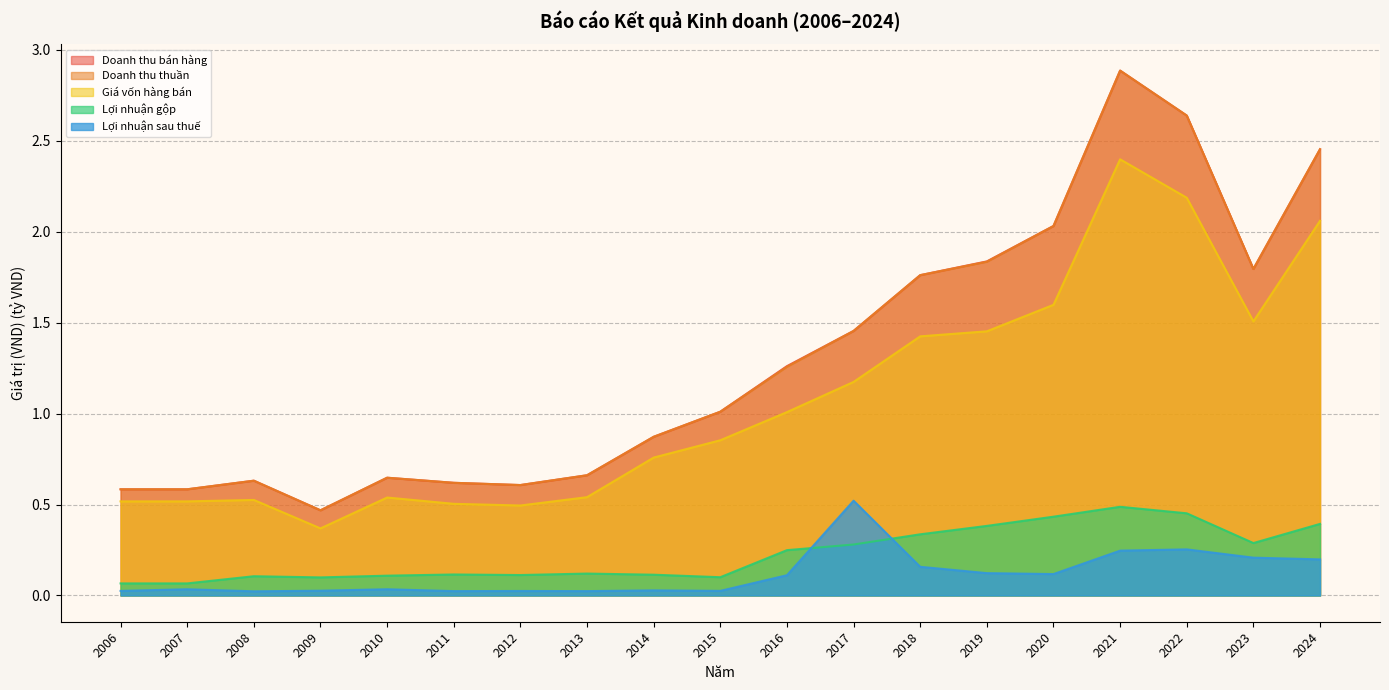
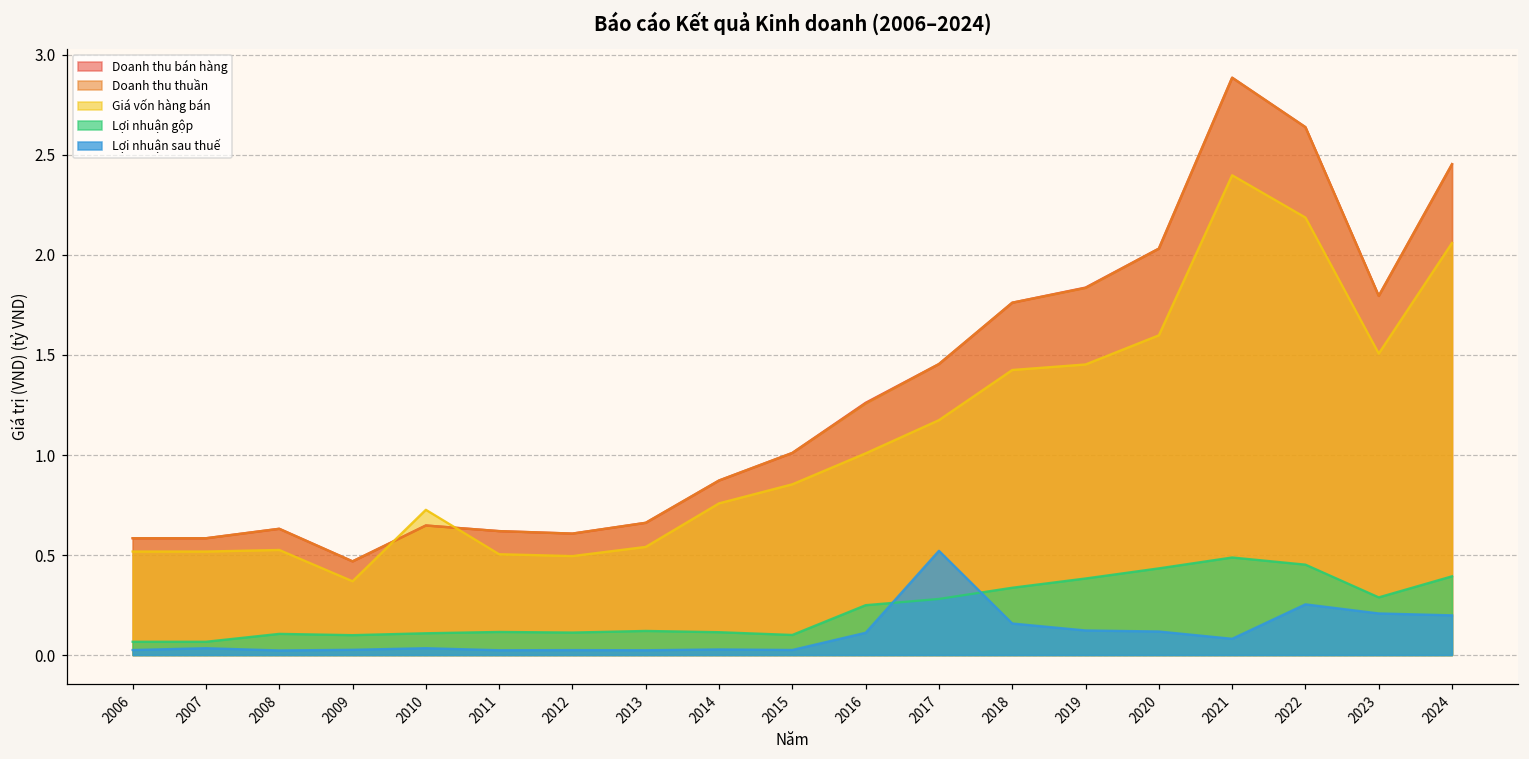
  {
    "Giá vốn hàng bán": {
      "2006": 0.52,
      "2007": 0.52,
      "2008": 0.53,
      "2009": 0.37,
-     "2010": 0.54,
+     "2010": 0.73,
      "2011": 0.50,
      "2012": 0.49,
      "2013": 0.54,
      "2014": 0.76,
      "2015": 0.85,
      "2016": 1.01,
      "2017": 1.17,
      "2018": 1.43,
      "2019": 1.45,
      "2020": 1.60,
      "2021": 2.40,
      "2022": 2.19,
      "2023": 1.51,
      "2024": 2.06
    },
    "Lợi nhuận gộp": {
      "2006": 0.07,
      "2007": 0.07,
      "2008": 0.11,
      "2009": 0.10,
      "2010": 0.11,
      "2011": 0.12,
      "2012": 0.11,
      "2013": 0.12,
      "2014": 0.11,
      "2015": 0.10,
      "2016": 0.25,
      "2017": 0.28,
      "2018": 0.34,
      "2019": 0.38,
      "2020": 0.43,
      "2021": 0.49,
      "2022": 0.45,
      "2023": 0.29,
      "2024": 0.39
    },
    "Lợi nhuận sau thuế": {
      "2006": 0.03,
      "2007": 0.03,
      "2008": 0.02,
      "2009": 0.03,
      "2010": 0.03,
      "2011": 0.02,
      "2012": 0.02,
      "2013": 0.02,
      "2014": 0.03,
      "2015": 0.03,
      "2016": 0.11,
      "2017": 0.52,
      "2018": 0.16,
      "2019": 0.12,
      "2020": 0.12,
-     "2021": 0.25,
+     "2021": 0.08,
      "2022": 0.25,
      "2023": 0.21,
      "2024": 0.20
    }
  }
